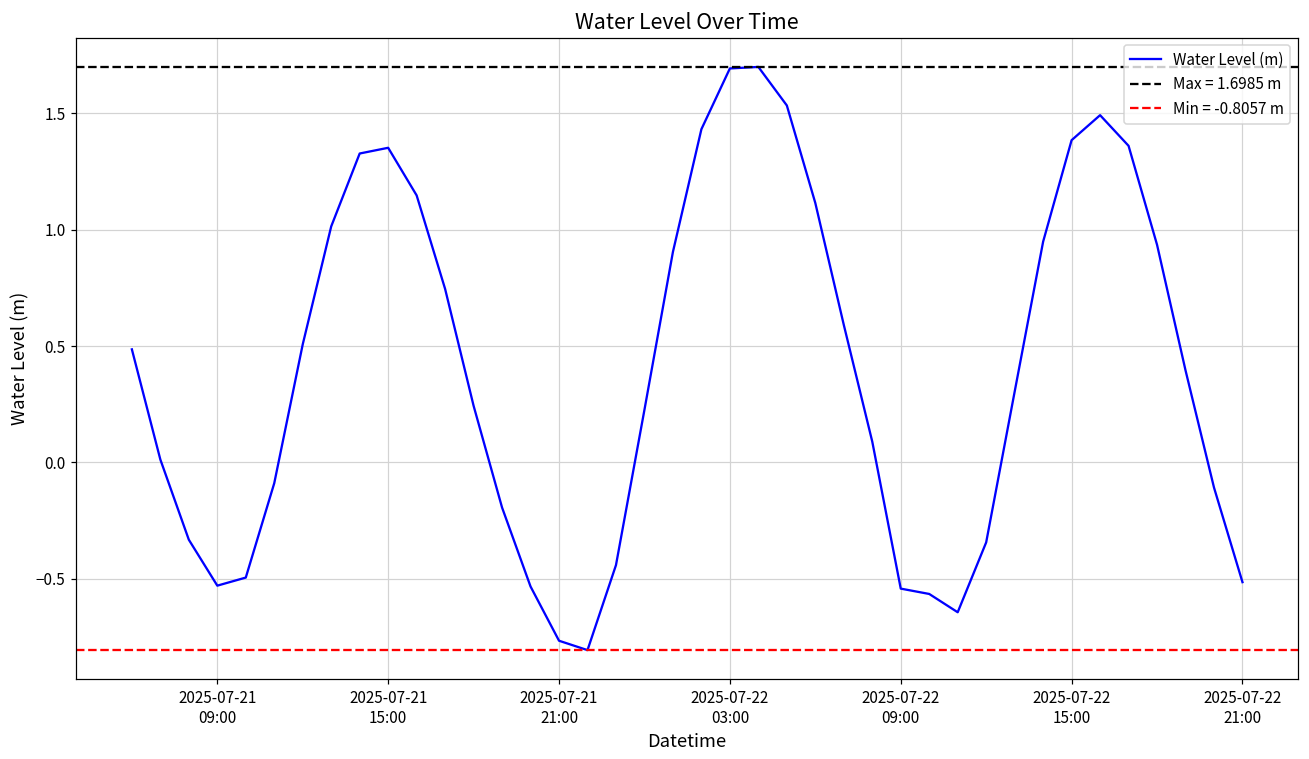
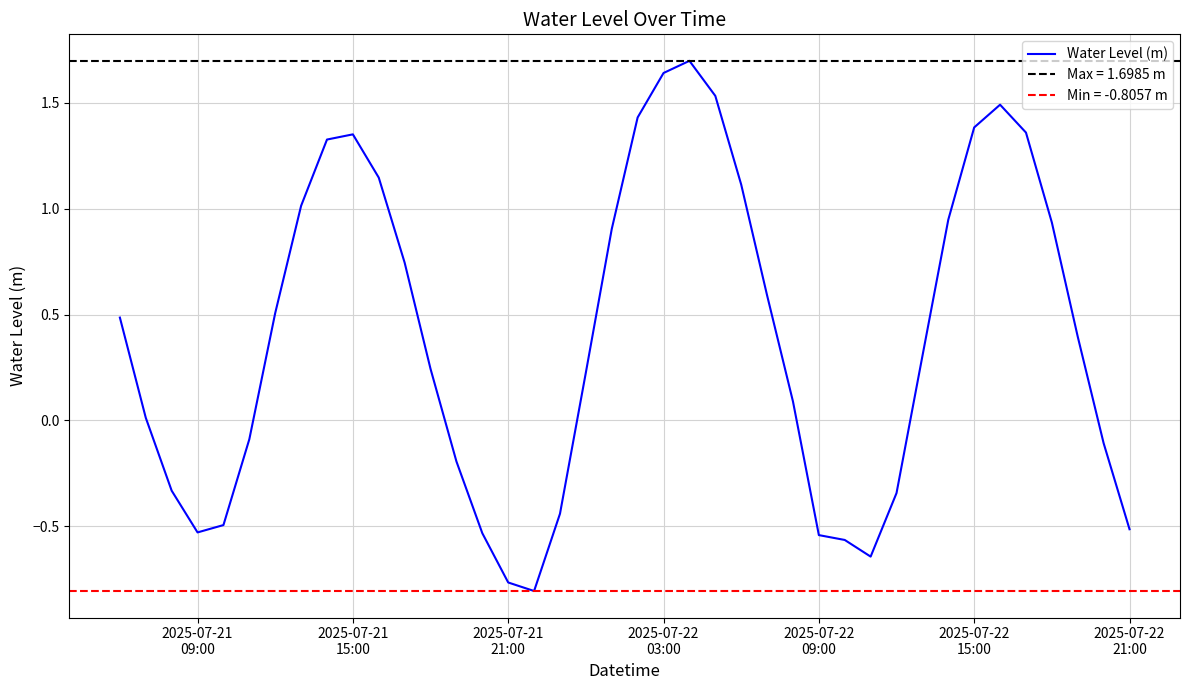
  {
    "2025-07-21 09:00": -0.53,
    "2025-07-21 15:00": 1.35,
    "2025-07-21 21:00": -0.77,
-   "2025-07-22 03:00": 1.69,
+   "2025-07-22 03:00": 1.64,
    "2025-07-22 09:00": -0.54,
    "2025-07-22 15:00": 1.38,
    "2025-07-22 21:00": -0.51
  }
